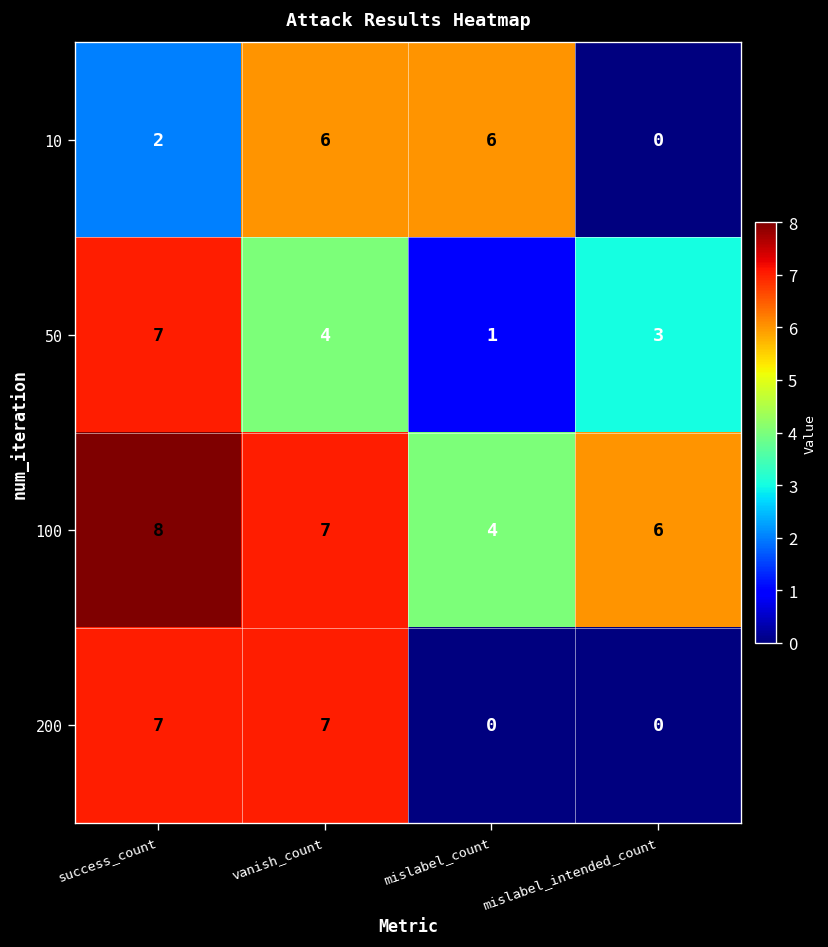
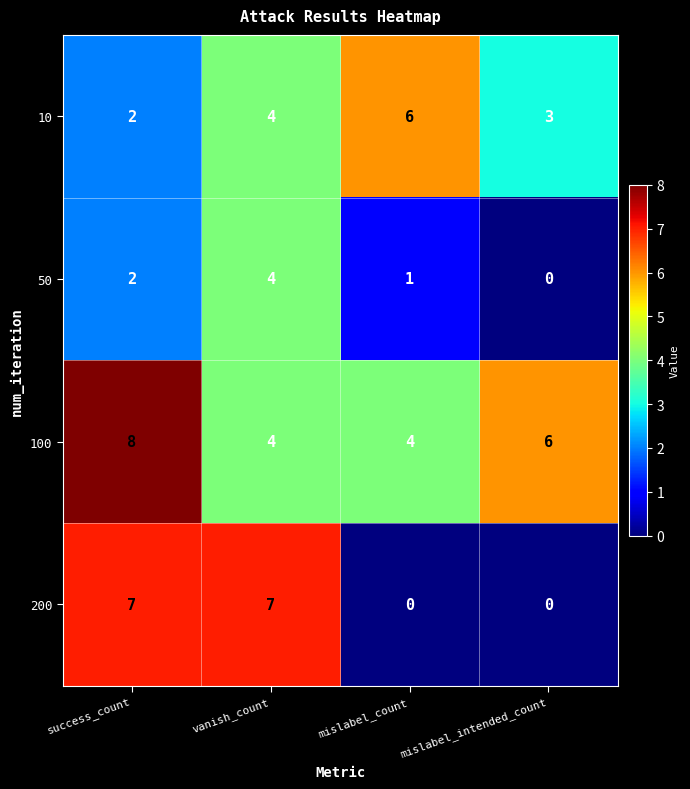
  {
    "10": {
      "success_count": 2,
-     "vanish_count": 6,
+     "vanish_count": 4,
      "mislabel_count": 6,
-     "mislabel_intended_count": 0
+     "mislabel_intended_count": 3
    },
    "50": {
-     "success_count": 7,
+     "success_count": 2,
      "vanish_count": 4,
      "mislabel_count": 1,
-     "mislabel_intended_count": 3
+     "mislabel_intended_count": 0
    },
    "100": {
      "success_count": 8,
-     "vanish_count": 7,
+     "vanish_count": 4,
      "mislabel_count": 4,
      "mislabel_intended_count": 6
    },
    "200": {
      "success_count": 7,
      "vanish_count": 7,
      "mislabel_count": 0,
      "mislabel_intended_count": 0
    }
  }
